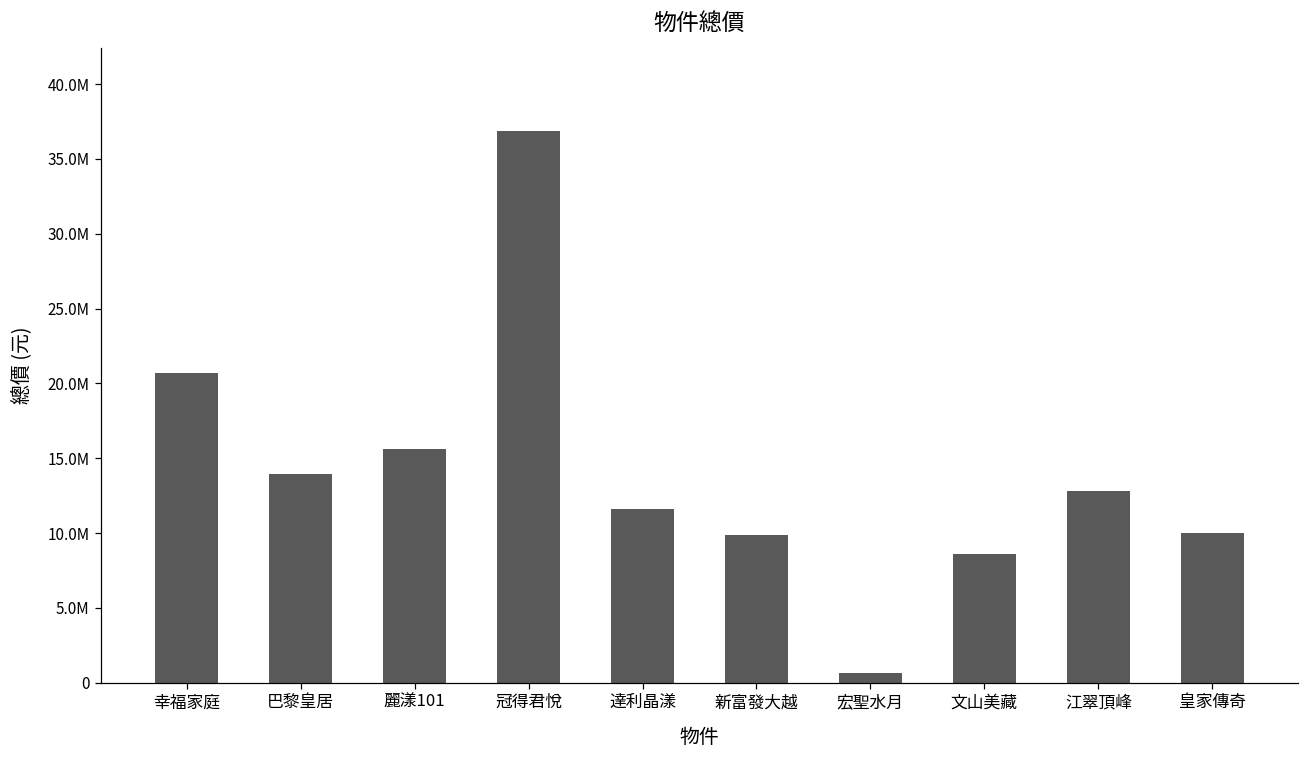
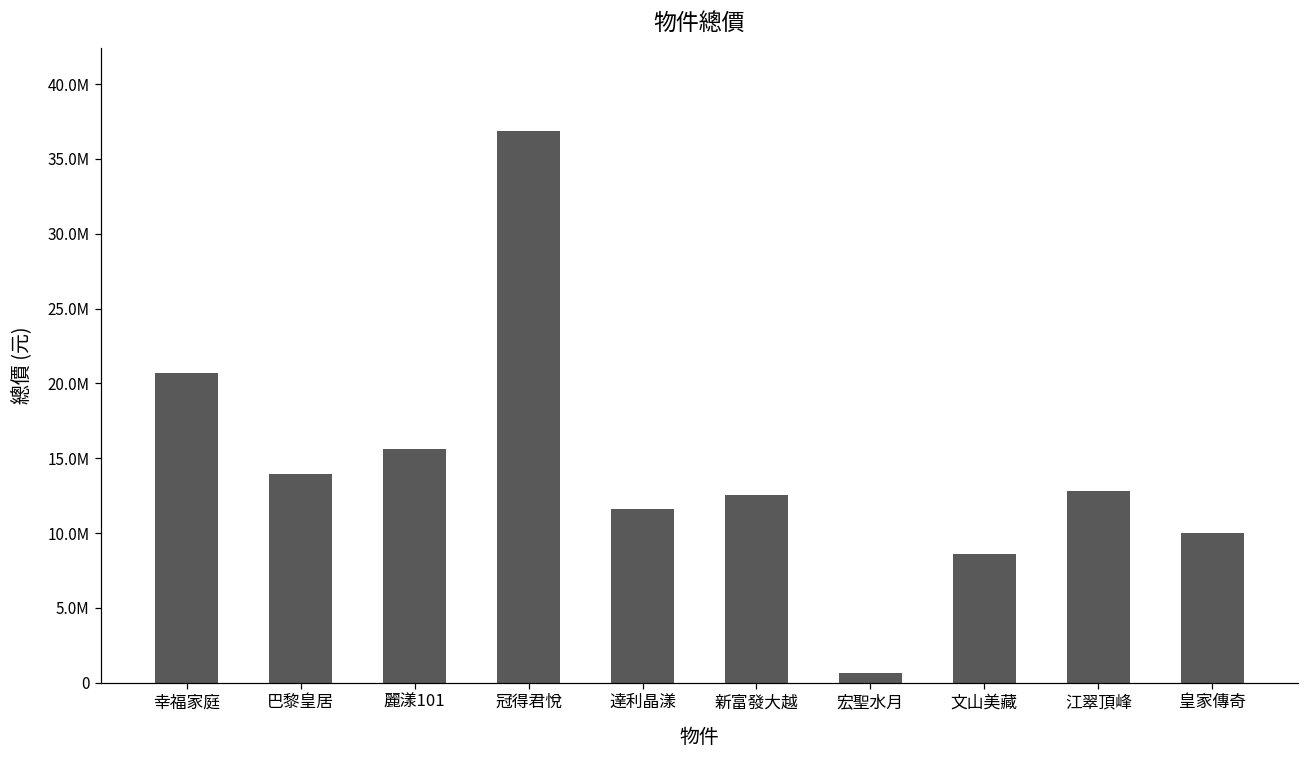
  {
    "幸福家庭": 20700000,
    "巴黎皇居": 14000000,
    "麗漾101": 15600000,
    "冠得君悅": 36900000,
    "達利晶漾": 11600000,
-   "新富發大越": 9900000,
+   "新富發大越": 12600000,
    "宏聖水月": 700000,
    "文山美藏": 8600000,
    "江翠頂峰": 12800000,
    "皇家傳奇": 10000000
  }
